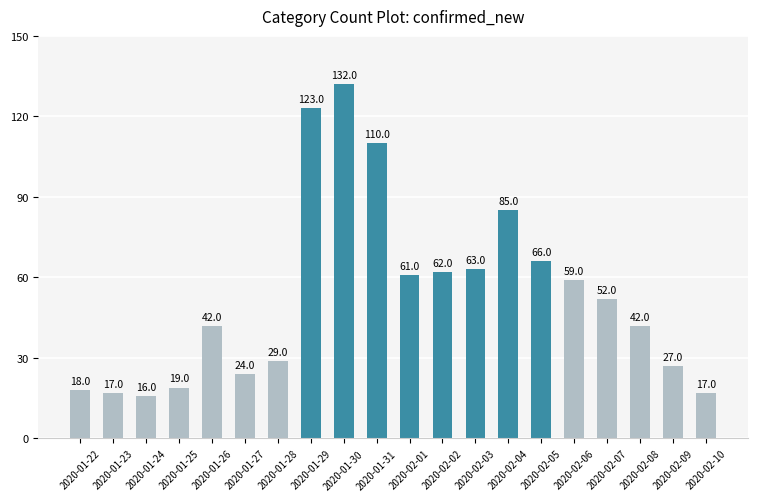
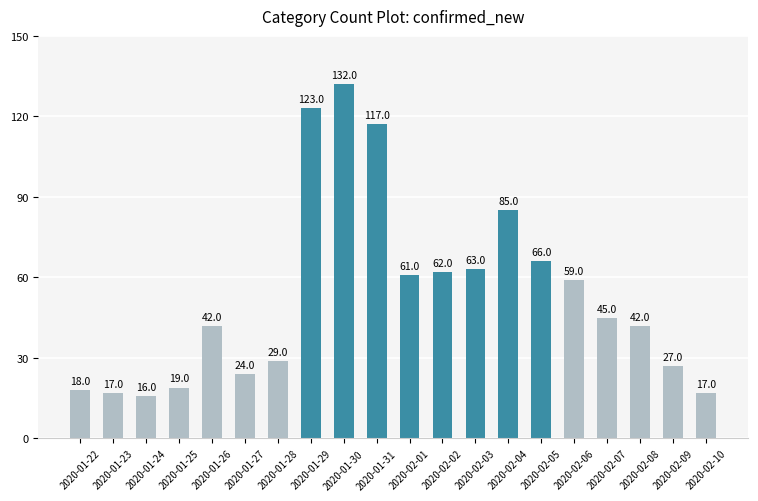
  {
    "2020-01-22": 18.0,
    "2020-01-23": 17.0,
    "2020-01-24": 16.0,
    "2020-01-25": 19.0,
    "2020-01-26": 42.0,
    "2020-01-27": 24.0,
    "2020-01-28": 29.0,
    "2020-01-29": 123.0,
    "2020-01-30": 132.0,
-   "2020-01-31": 110.0,
+   "2020-01-31": 117.0,
    "2020-02-01": 61.0,
    "2020-02-02": 62.0,
    "2020-02-03": 63.0,
    "2020-02-04": 85.0,
    "2020-02-05": 66.0,
    "2020-02-06": 59.0,
-   "2020-02-07": 52.0,
+   "2020-02-07": 45.0,
    "2020-02-08": 42.0,
    "2020-02-09": 27.0,
    "2020-02-10": 17.0
  }
